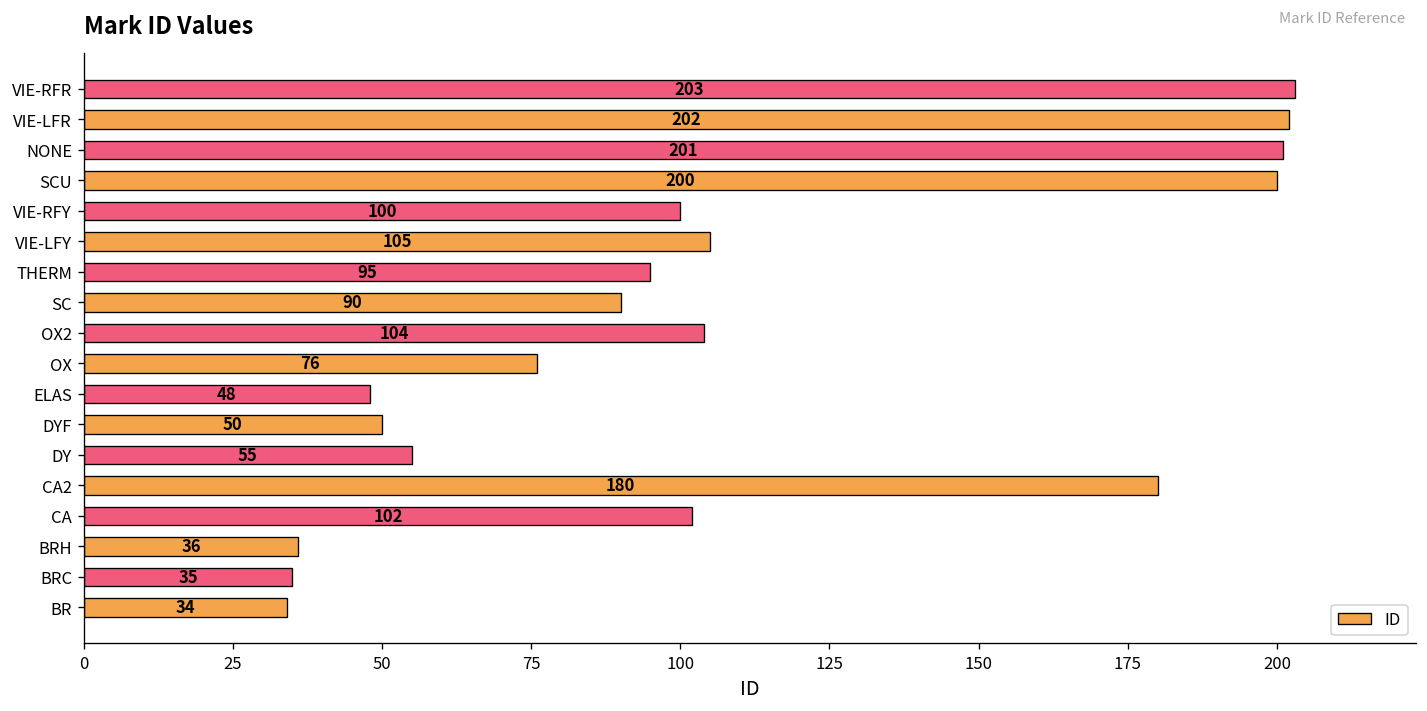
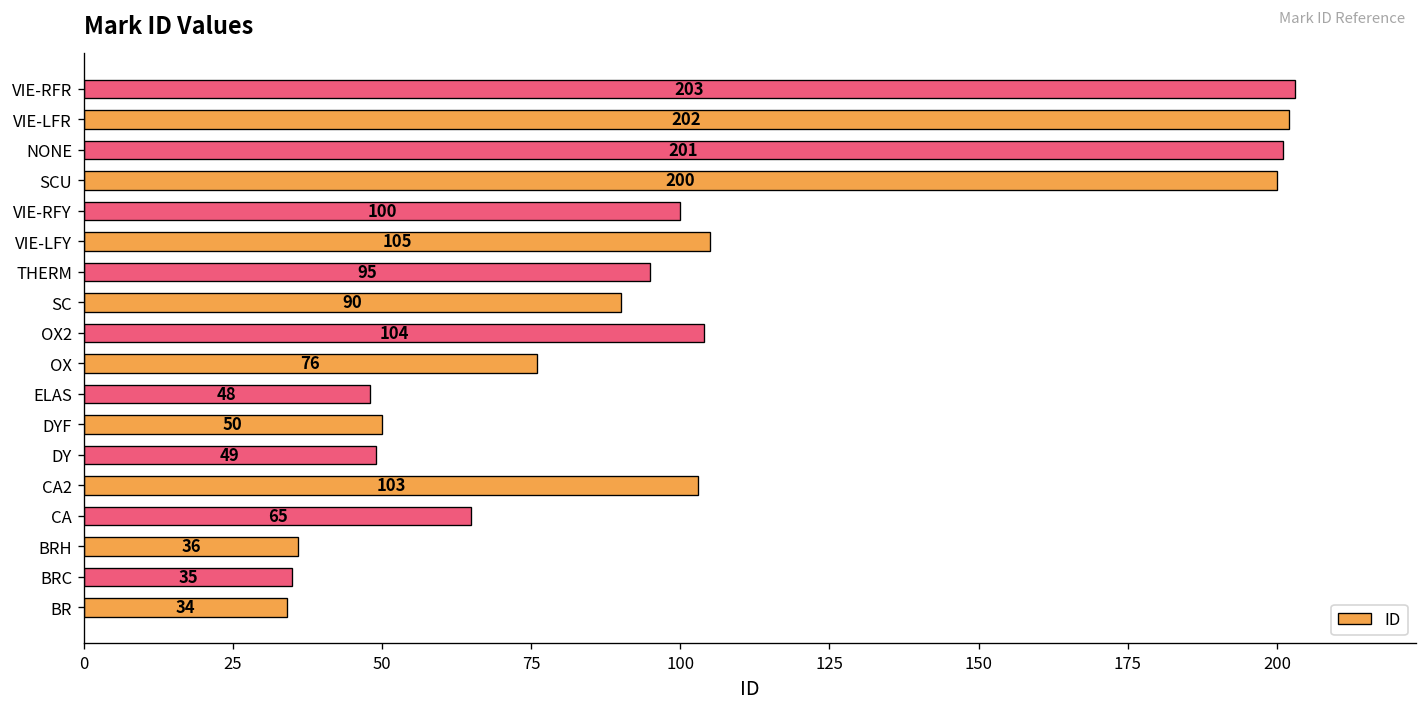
  {
    "VIE-RFR": 203,
    "VIE-LFR": 202,
    "NONE": 201,
    "SCU": 200,
    "VIE-RFY": 100,
    "VIE-LFY": 105,
    "THERM": 95,
    "SC": 90,
    "OX2": 104,
    "OX": 76,
    "ELAS": 48,
    "DYF": 50,
-   "DY": 55,
-   "CA2": 180,
-   "CA": 102,
+   "DY": 49,
+   "CA2": 103,
+   "CA": 65,
    "BRH": 36,
    "BRC": 35,
    "BR": 34
  }
